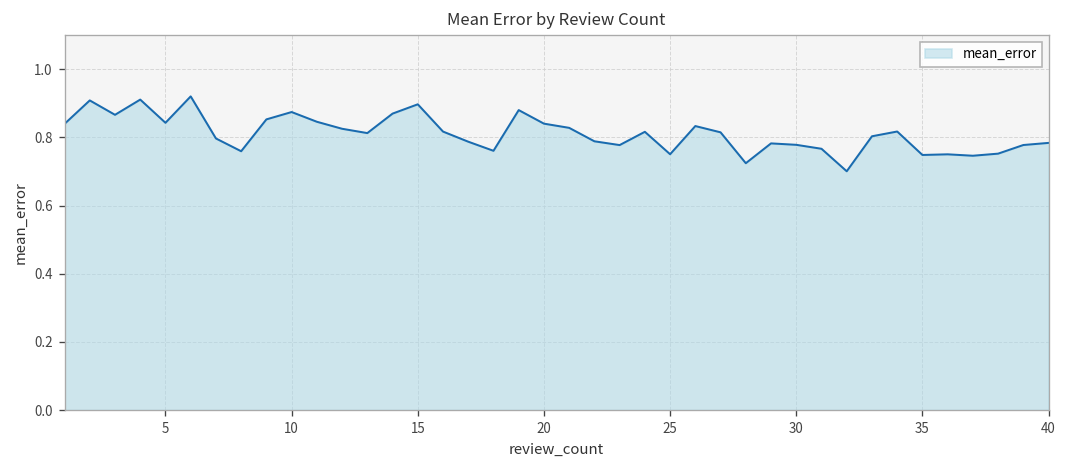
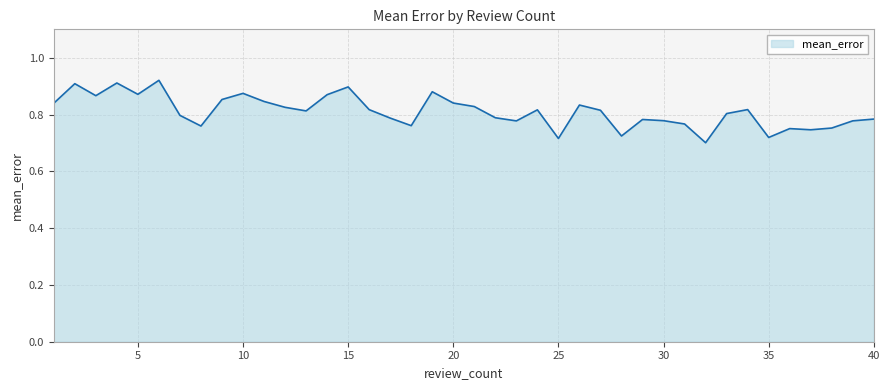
  {
-   "5": 0.84,
+   "5": 0.87,
    "10": 0.87,
    "15": 0.90,
    "20": 0.84,
-   "25": 0.75,
+   "25": 0.72,
    "30": 0.78,
-   "35": 0.75,
+   "35": 0.72,
    "40": 0.78
  }
